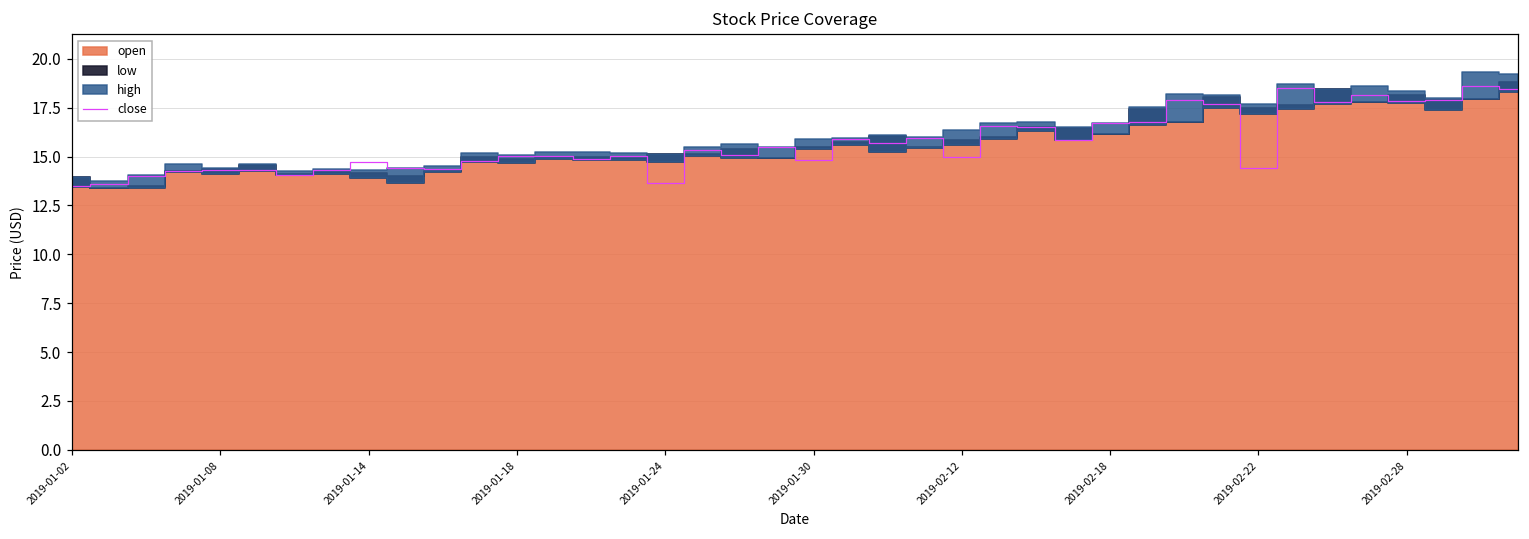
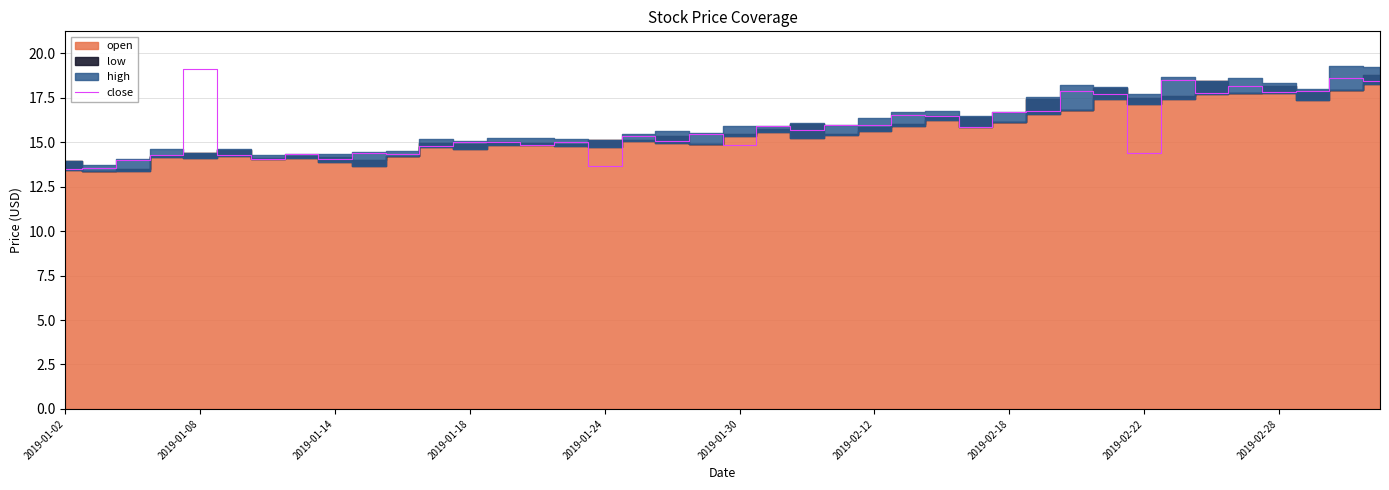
  {
    "close": {
      "2019-01-02": 13.5,
-     "2019-01-08": 14.3,
-     "2019-01-14": 14.7,
+     "2019-01-08": 19.1,
+     "2019-01-14": 14.0,
      "2019-01-18": 15.0,
      "2019-01-24": 13.7,
      "2019-01-30": 14.8,
-     "2019-02-12": 15,
+     "2019-02-12": 16,
      "2019-02-18": 16.7,
      "2019-02-22": 14.4,
      "2019-02-28": 17.9
    }
  }
